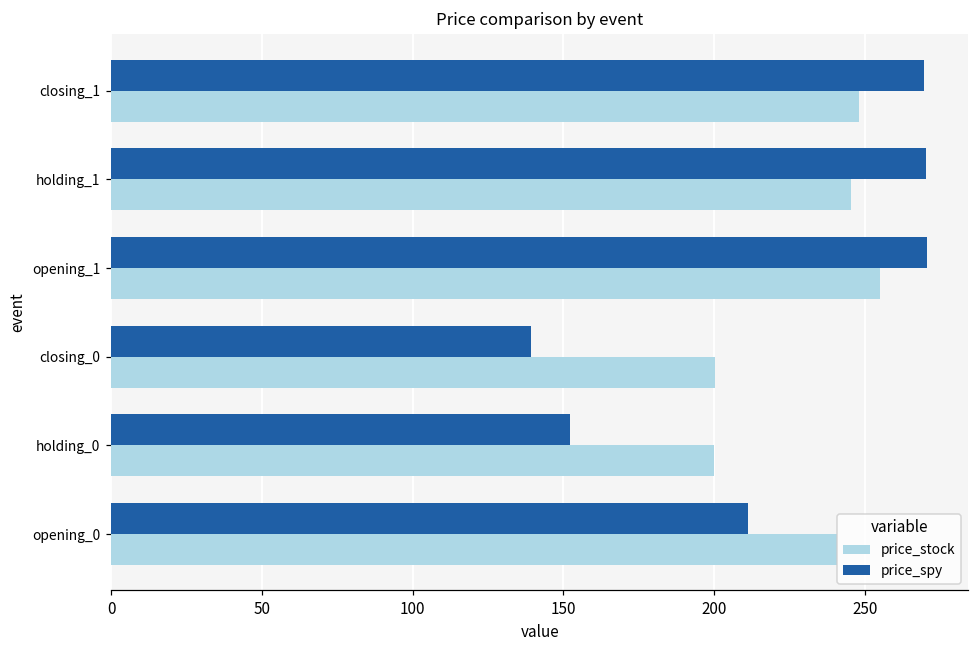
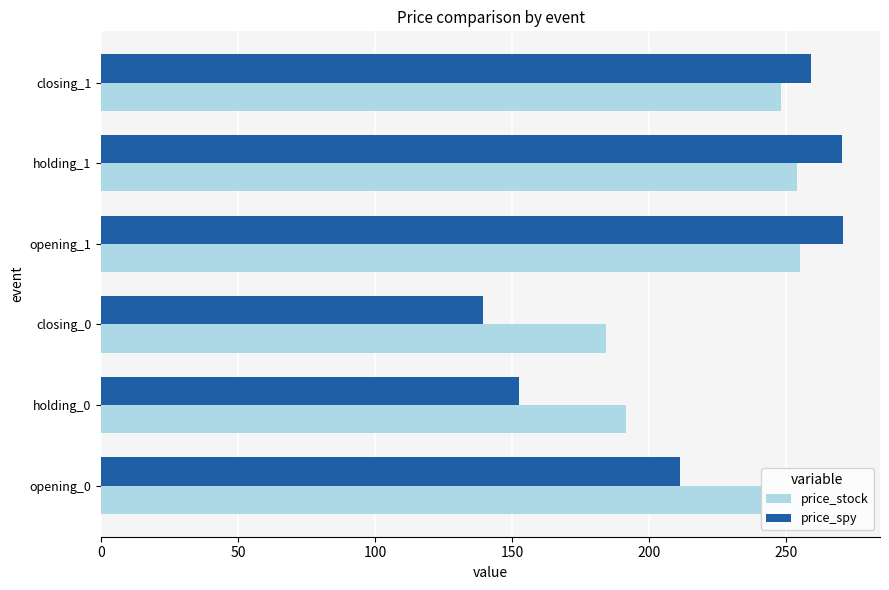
  {
    "price_stock": {
      "closing_1": 248,
-     "holding_1": 246,
+     "holding_1": 254,
      "opening_1": 255,
-     "closing_0": 200,
-     "holding_0": 200,
+     "closing_0": 184,
+     "holding_0": 192,
      "opening_0": 241
    },
    "price_spy": {
-     "closing_1": 270,
+     "closing_1": 259,
      "holding_1": 270,
      "opening_1": 271,
      "closing_0": 139,
      "holding_0": 152,
      "opening_0": 211
    }
  }
